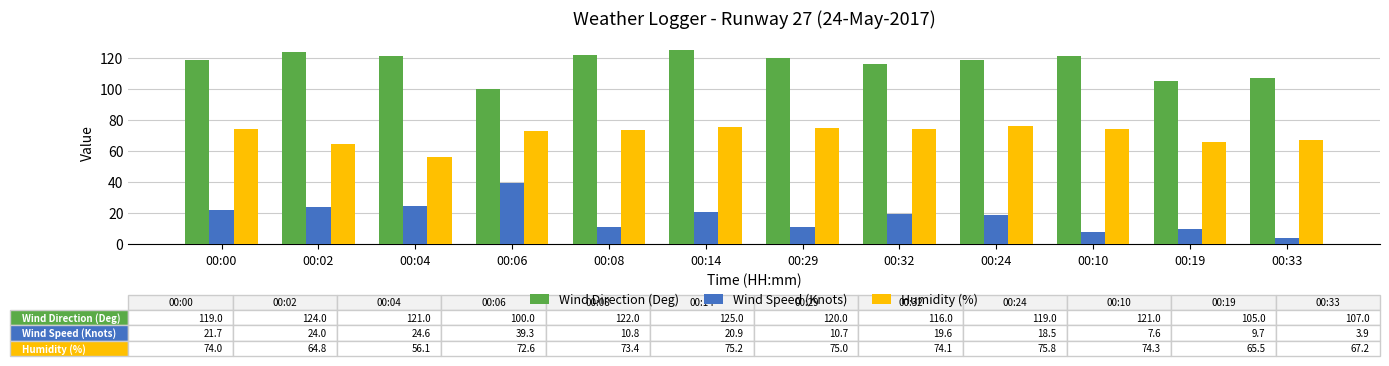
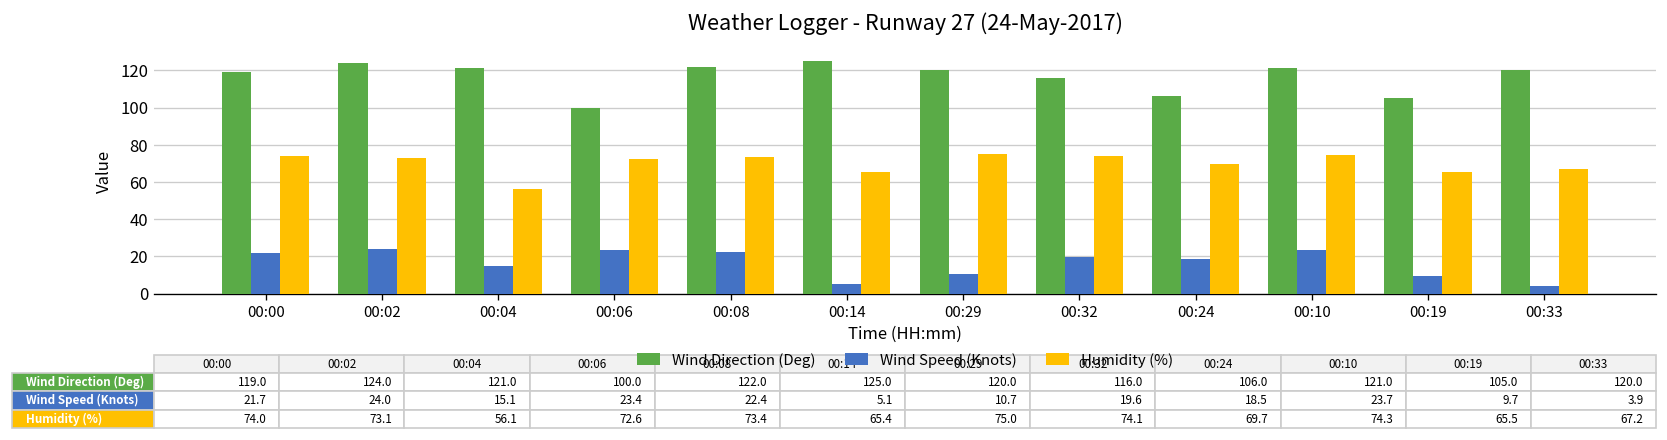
  {
    "Wind Direction (Deg)": {
-     "00:24": 119.0,
-     "00:33": 107.0
+     "00:24": 106.0,
+     "00:33": 120.0
    },
    "Wind Speed (Knots)": {
-     "00:04": 24.6,
-     "00:06": 39.3,
-     "00:08": 10.8,
-     "00:14": 20.9,
-     "00:10": 7.6
+     "00:04": 15.1,
+     "00:06": 23.4,
+     "00:08": 22.4,
+     "00:14": 5.1,
+     "00:10": 23.7
    },
    "Humidity (%)": {
-     "00:02": 64.8,
-     "00:14": 75.2,
-     "00:24": 75.8
+     "00:02": 73.1,
+     "00:14": 65.4,
+     "00:24": 69.7
    }
  }
